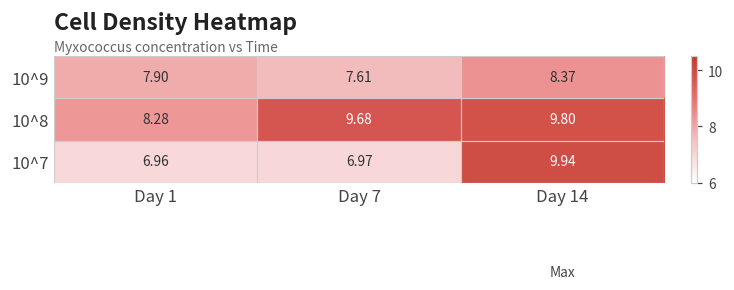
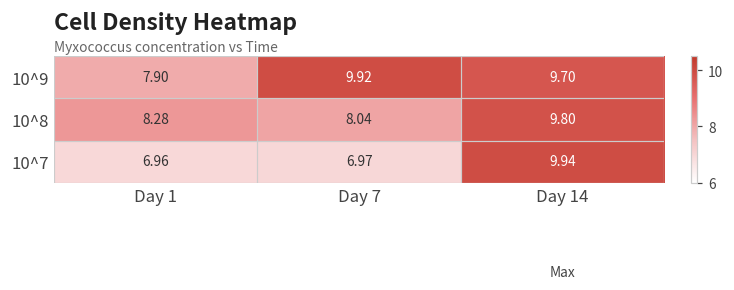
  {
    "10^9": {
      "Day 1": 7.90,
-     "Day 7": 7.61,
-     "Day 14": 8.37
+     "Day 7": 9.92,
+     "Day 14": 9.70
    },
    "10^8": {
      "Day 1": 8.28,
-     "Day 7": 9.68,
+     "Day 7": 8.04,
      "Day 14": 9.80
    },
    "10^7": {
      "Day 1": 6.96,
      "Day 7": 6.97,
      "Day 14": 9.94
    }
  }
